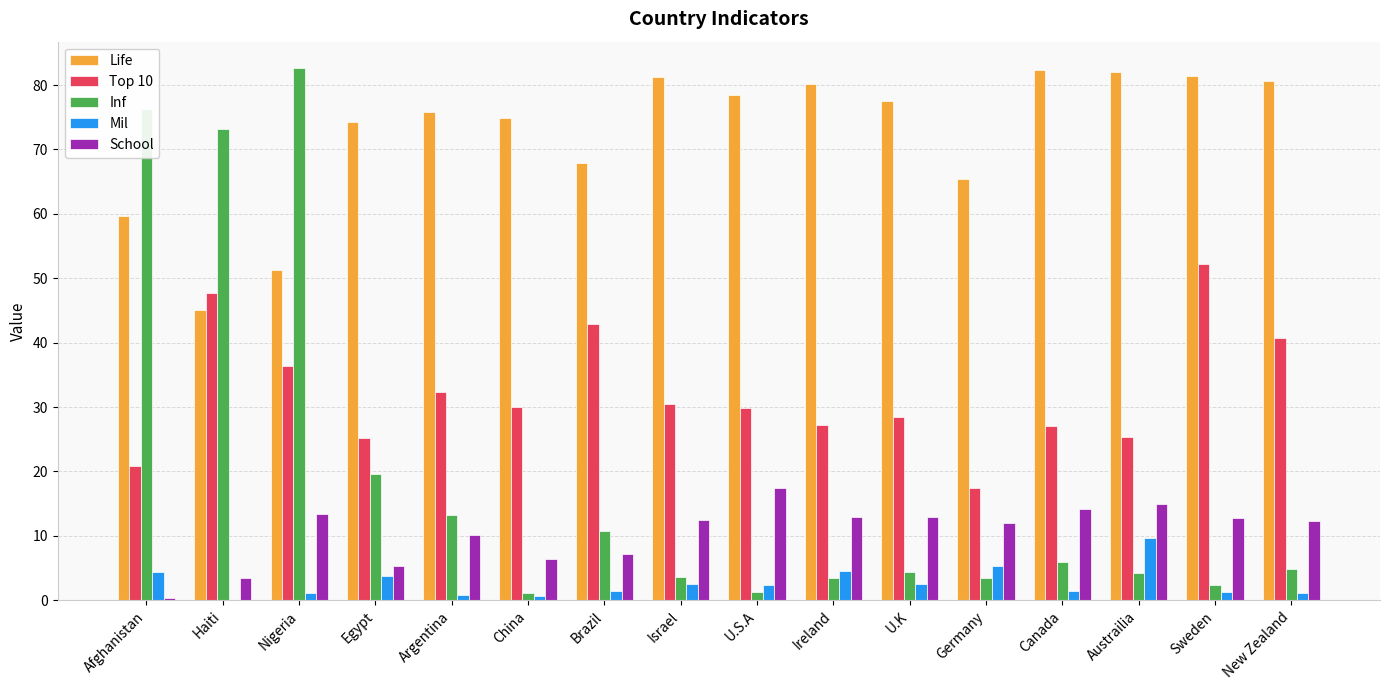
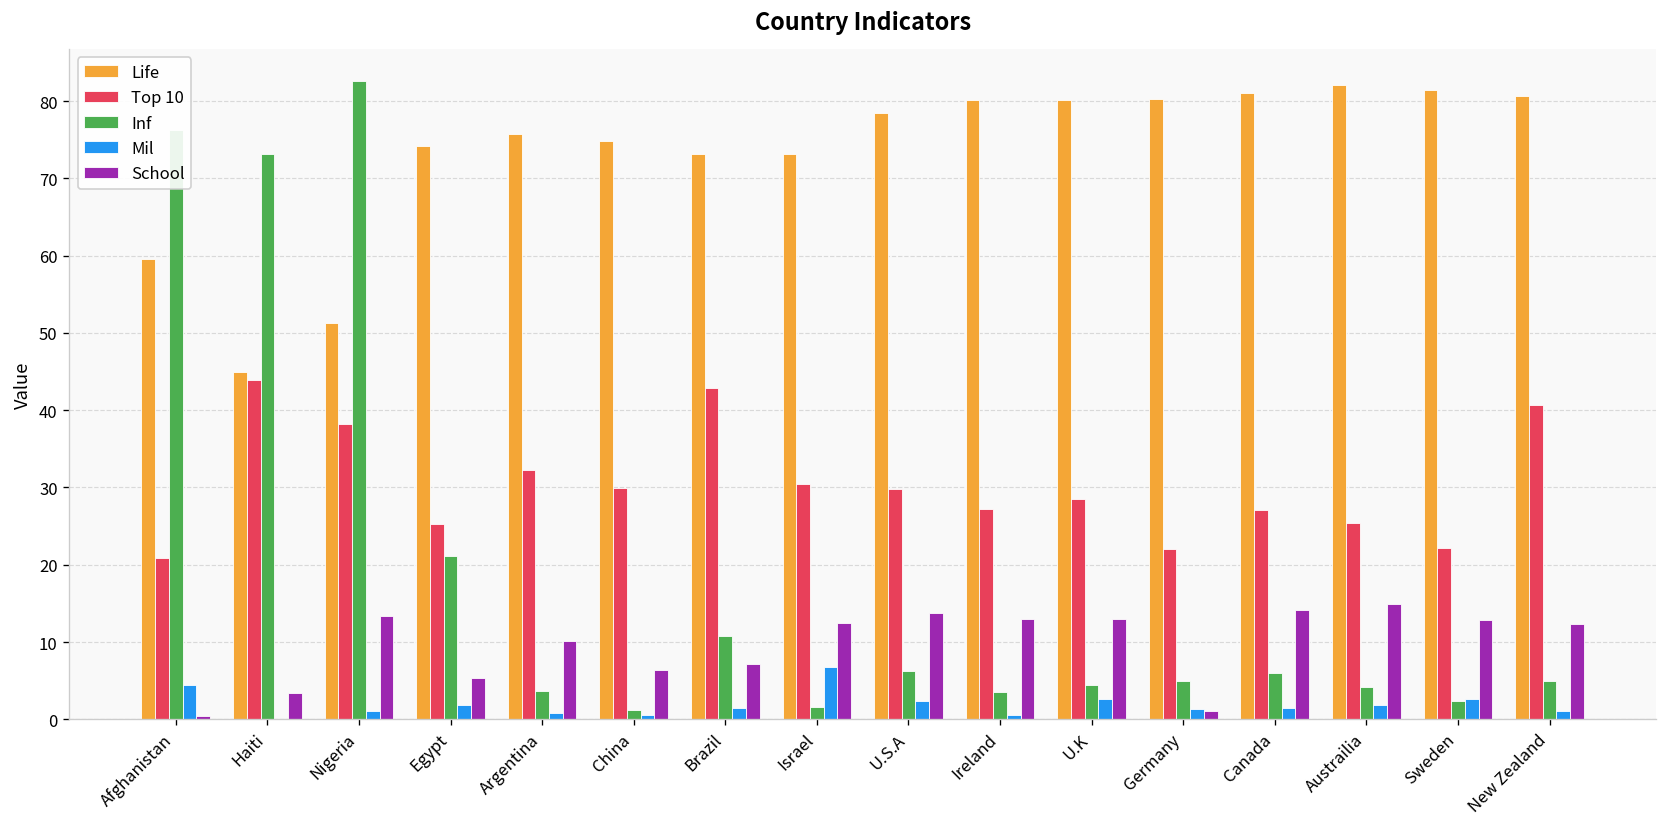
  {
    "Life": {
      "Afghanistan": 60,
      "Haiti": 45,
      "Nigeria": 51,
      "Egypt": 74,
      "Argentina": 76,
      "China": 75,
-     "Brazil": 68,
-     "Israel": 81,
+     "Brazil": 73,
+     "Israel": 73,
      "U.S.A": 79,
      "Ireland": 80,
-     "U.K": 77,
-     "Germany": 65,
-     "Canada": 82,
+     "U.K": 80,
+     "Germany": 80,
+     "Canada": 81,
      "Austrailia": 82,
      "Sweden": 81,
      "New Zealand": 81
    },
    "Top 10": {
      "Afghanistan": 21,
-     "Haiti": 48,
-     "Nigeria": 36,
+     "Haiti": 44,
+     "Nigeria": 38,
      "Egypt": 25,
      "Argentina": 32,
      "China": 30,
      "Brazil": 43,
      "Israel": 30,
      "U.S.A": 30,
      "Ireland": 27,
      "U.K": 28,
-     "Germany": 17,
+     "Germany": 22,
      "Canada": 27,
      "Austrailia": 25,
-     "Sweden": 52,
+     "Sweden": 22,
      "New Zealand": 41
    },
    "Inf": {
      "Haiti": 73,
      "Nigeria": 83,
-     "Egypt": 20,
-     "Argentina": 13,
+     "Egypt": 21,
+     "Argentina": 4,
      "China": 1,
      "Brazil": 11,
-     "Israel": 4,
-     "U.S.A": 1,
+     "Israel": 2,
+     "U.S.A": 6,
      "Ireland": 4,
      "U.K": 4,
-     "Germany": 4,
+     "Germany": 5,
      "Canada": 6,
      "Austrailia": 4,
      "Sweden": 2,
      "New Zealand": 5
    },
    "Mil": {
      "Afghanistan": 4,
      "Nigeria": 1,
-     "Egypt": 4,
+     "Egypt": 2,
      "Argentina": 1,
      "China": 1,
      "Brazil": 1,
-     "Israel": 3,
+     "Israel": 7,
      "U.S.A": 2,
-     "Ireland": 5,
+     "Ireland": 1,
      "U.K": 3,
-     "Germany": 5,
+     "Germany": 1,
      "Canada": 1,
-     "Austrailia": 10,
-     "Sweden": 1,
+     "Austrailia": 2,
+     "Sweden": 3,
      "New Zealand": 1
    },
    "School": {
      "Afghanistan": 0,
      "Haiti": 3,
      "Nigeria": 13,
      "Egypt": 5,
      "Argentina": 10,
      "China": 6,
      "Brazil": 7,
      "Israel": 13,
-     "U.S.A": 17,
+     "U.S.A": 14,
      "Ireland": 13,
      "U.K": 13,
-     "Germany": 12,
+     "Germany": 1,
      "Canada": 14,
      "Austrailia": 15,
      "Sweden": 13,
      "New Zealand": 12
    }
  }
